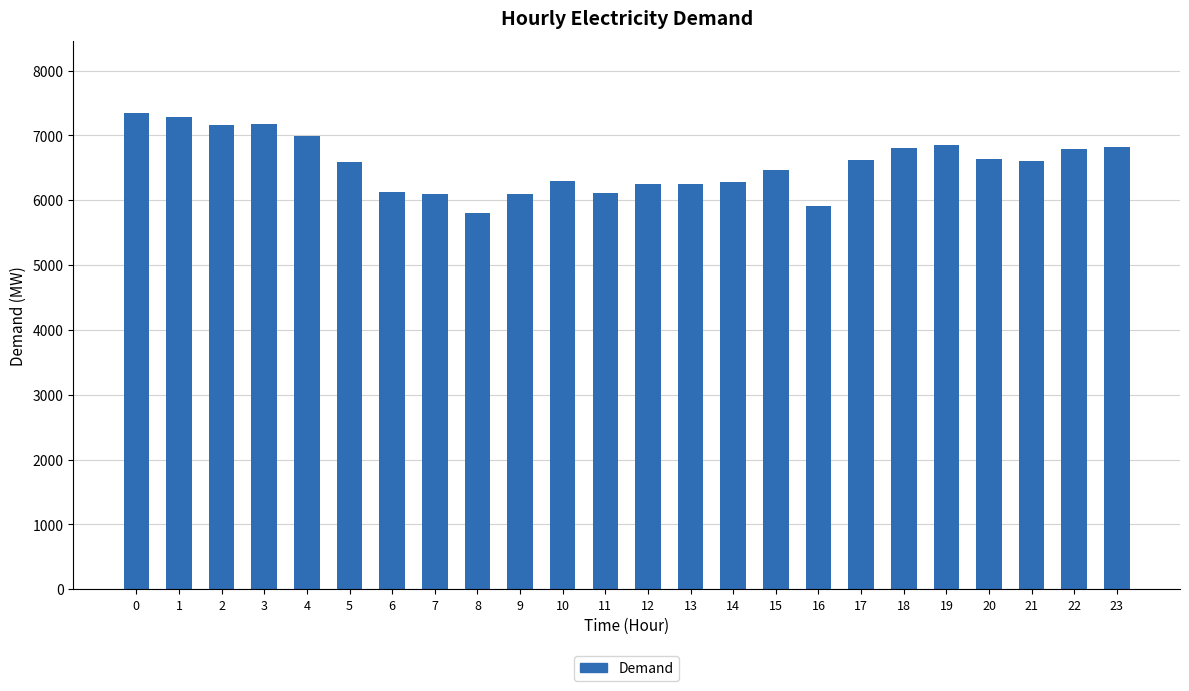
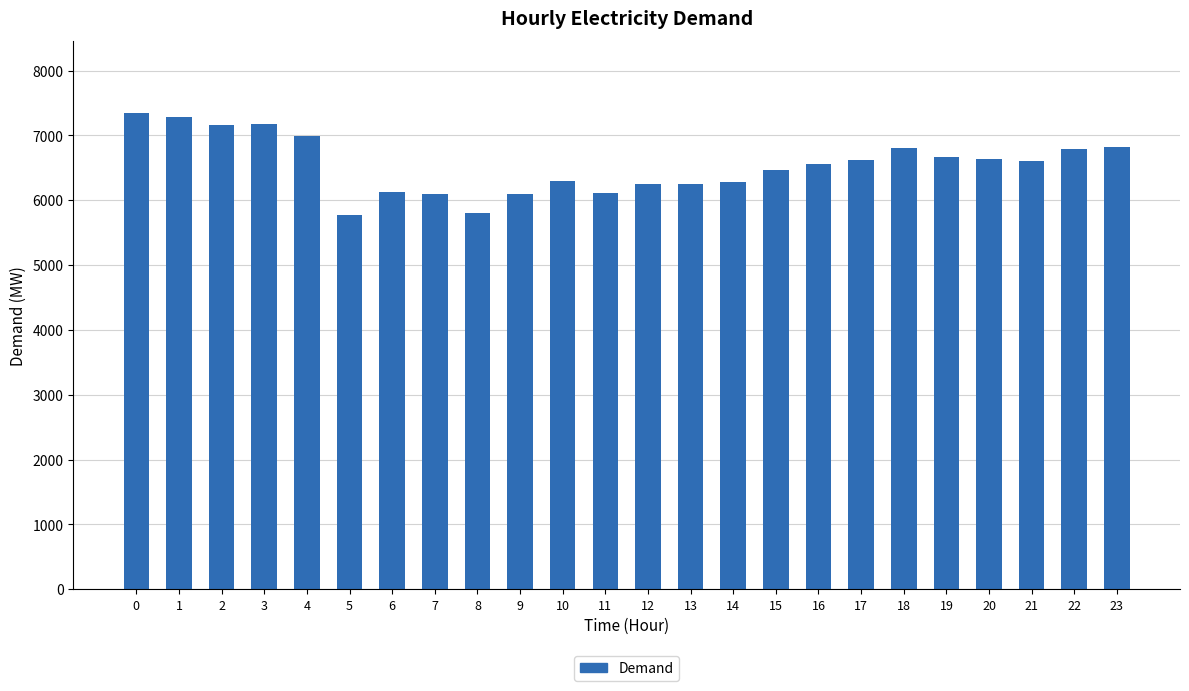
  {
    "0": 7400,
    "1": 7300,
    "2": 7200,
    "3": 7200,
    "4": 7000,
-   "5": 6600,
+   "5": 5800,
    "6": 6100,
    "7": 6100,
    "8": 5800,
    "9": 6100,
    "10": 6300,
    "11": 6100,
    "12": 6200,
    "13": 6300,
    "14": 6300,
    "15": 6500,
-   "16": 5900,
+   "16": 6600,
    "17": 6600,
    "18": 6800,
-   "19": 6900,
+   "19": 6700,
    "20": 6600,
    "21": 6600,
    "22": 6800,
    "23": 6800
  }
